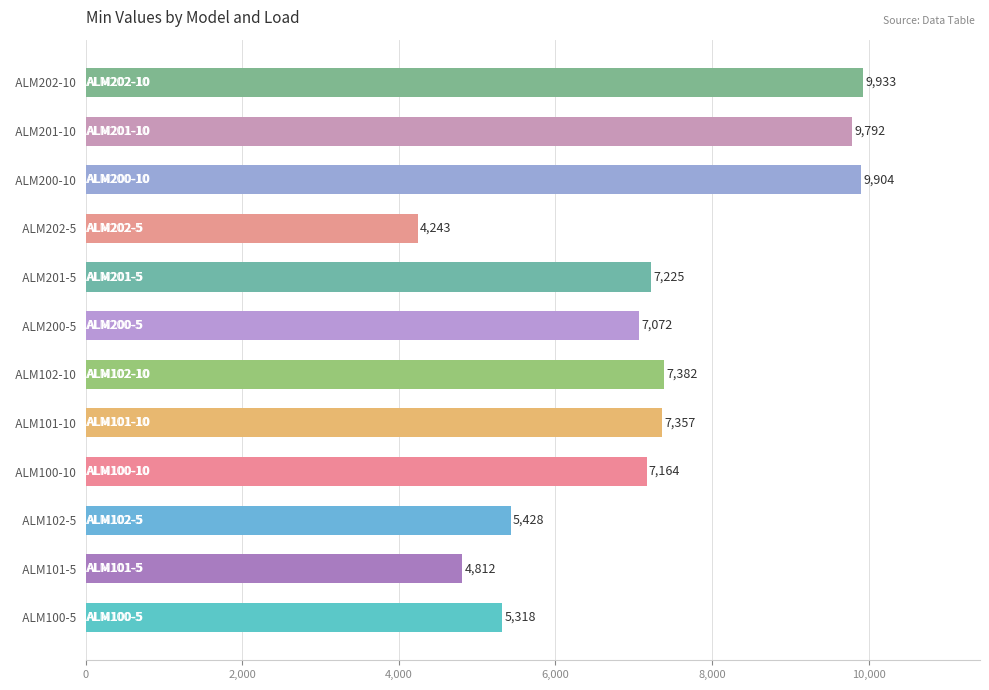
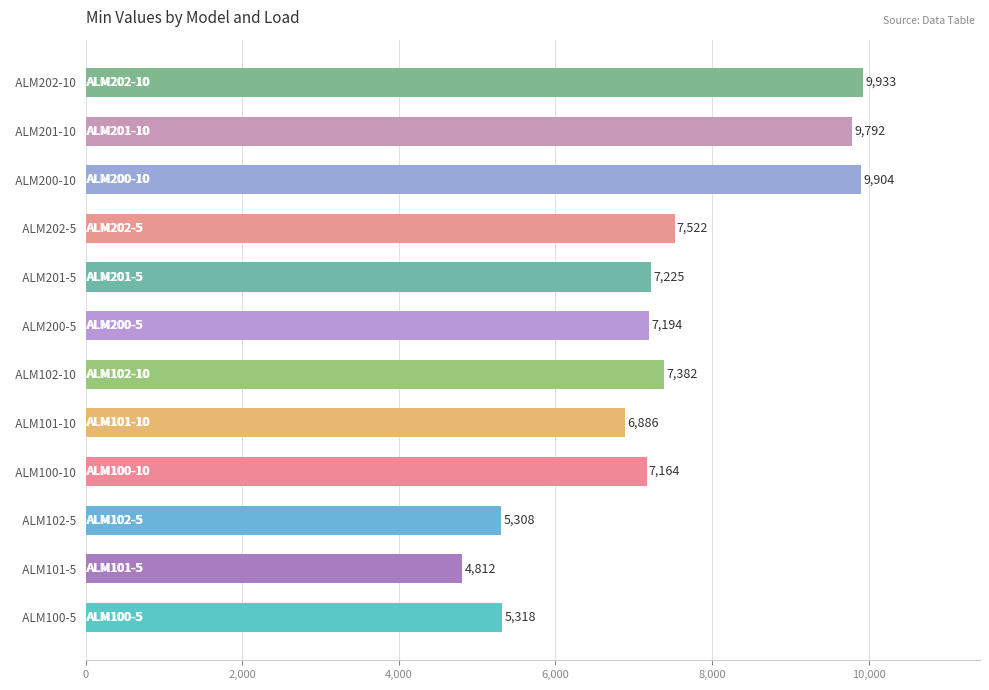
  {
    "ALM202-10": "9,933",
    "ALM201-10": "9,792",
    "ALM200-10": "9,904",
-   "ALM202-5": "4,243",
+   "ALM202-5": "7,522",
    "ALM201-5": "7,225",
-   "ALM200-5": "7,072",
+   "ALM200-5": "7,194",
    "ALM102-10": "7,382",
-   "ALM101-10": "7,357",
+   "ALM101-10": "6,886",
    "ALM100-10": "7,164",
-   "ALM102-5": "5,428",
+   "ALM102-5": "5,308",
    "ALM101-5": "4,812",
    "ALM100-5": "5,318"
  }
